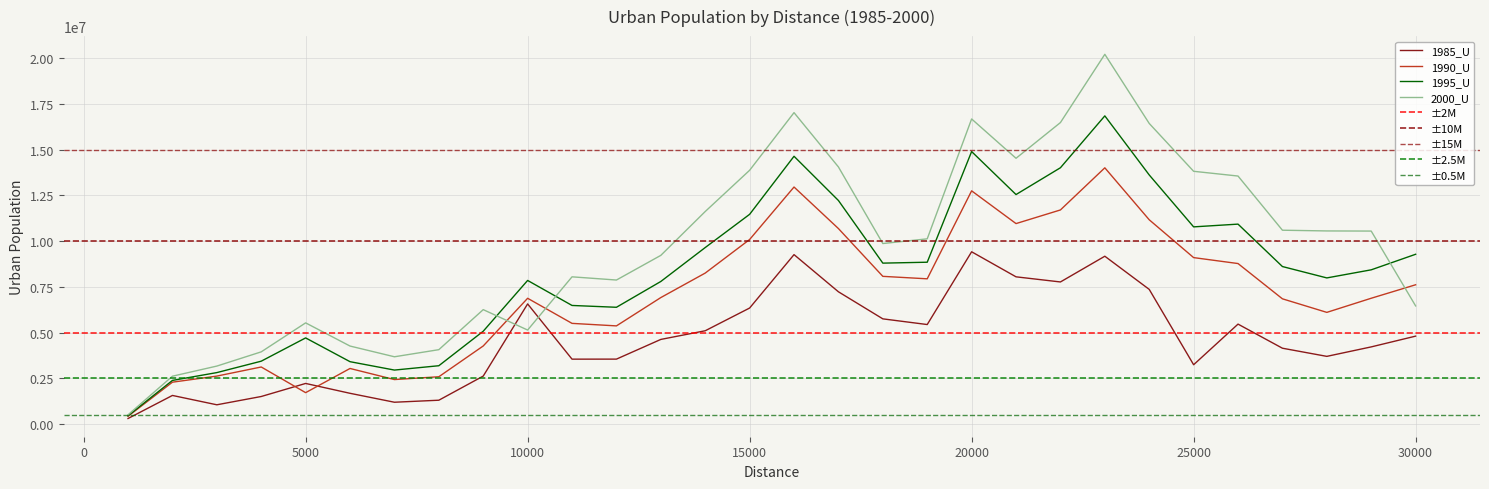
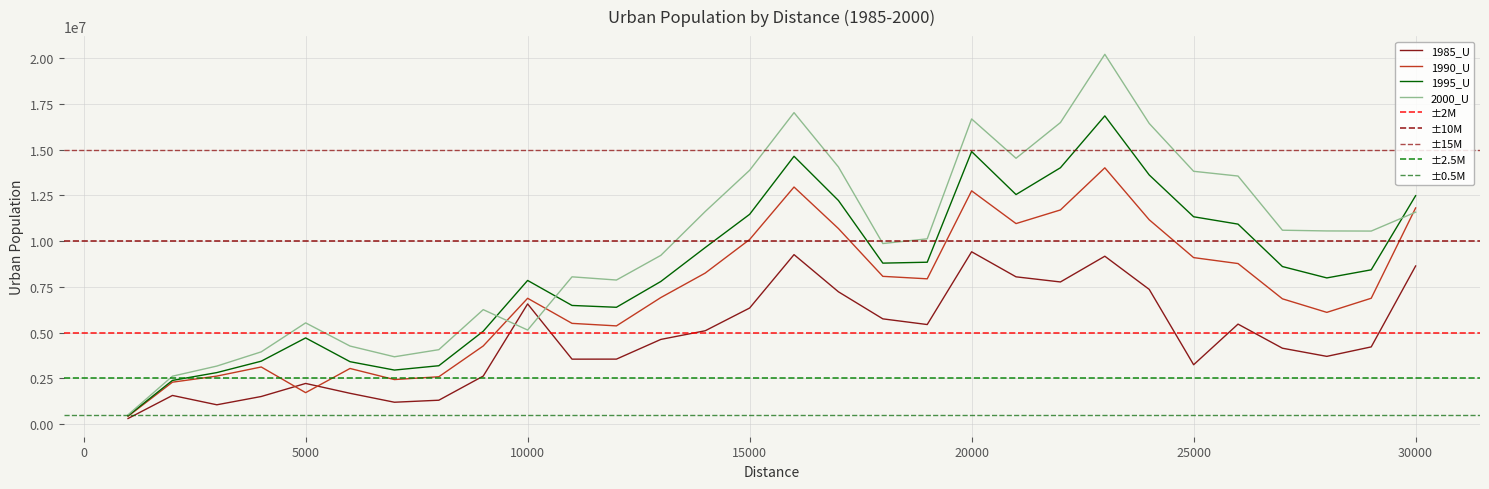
  {
    "1985_U": {
      "5000": 2200000,
      "10000": 6600000,
      "15000": 6300000,
      "20000": 9400000,
      "25000": 3200000,
-     "30000": 4800000
+     "30000": 8600000
    },
    "1990_U": {
      "5000": 1700000,
      "10000": 6900000,
      "15000": 10100000,
      "20000": 12700000,
      "25000": 9100000,
-     "30000": 7600000
+     "30000": 11800000
    },
    "1995_U": {
      "5000": 4700000,
      "10000": 7800000,
      "15000": 11500000,
      "20000": 14900000,
-     "25000": 10800000,
-     "30000": 9300000
+     "25000": 11300000,
+     "30000": 12500000
    },
    "2000_U": {
      "5000": 5500000,
      "10000": 5100000,
      "15000": 13900000,
      "20000": 16700000,
      "25000": 13800000,
-     "30000": 6500000
+     "30000": 11600000
    }
  }
